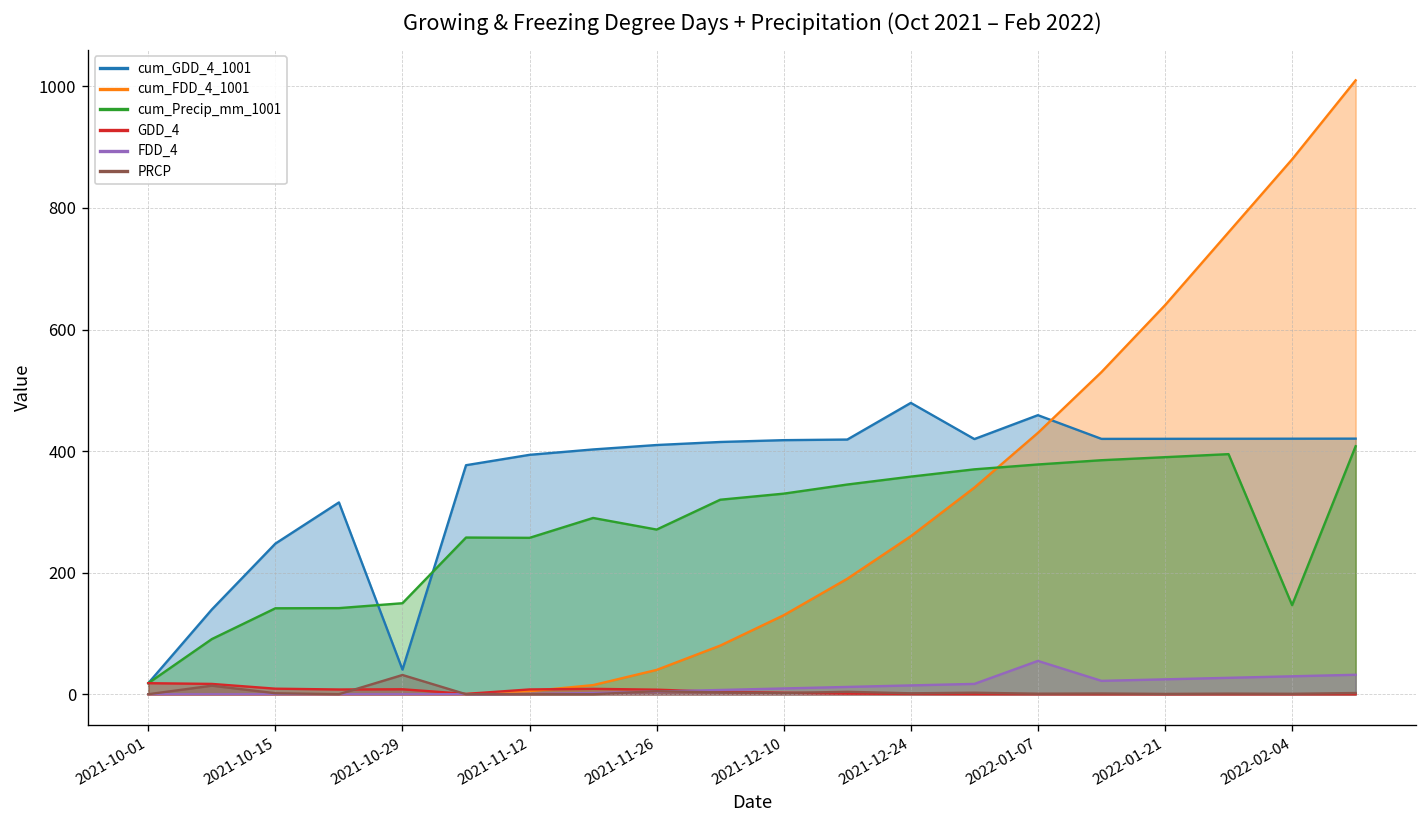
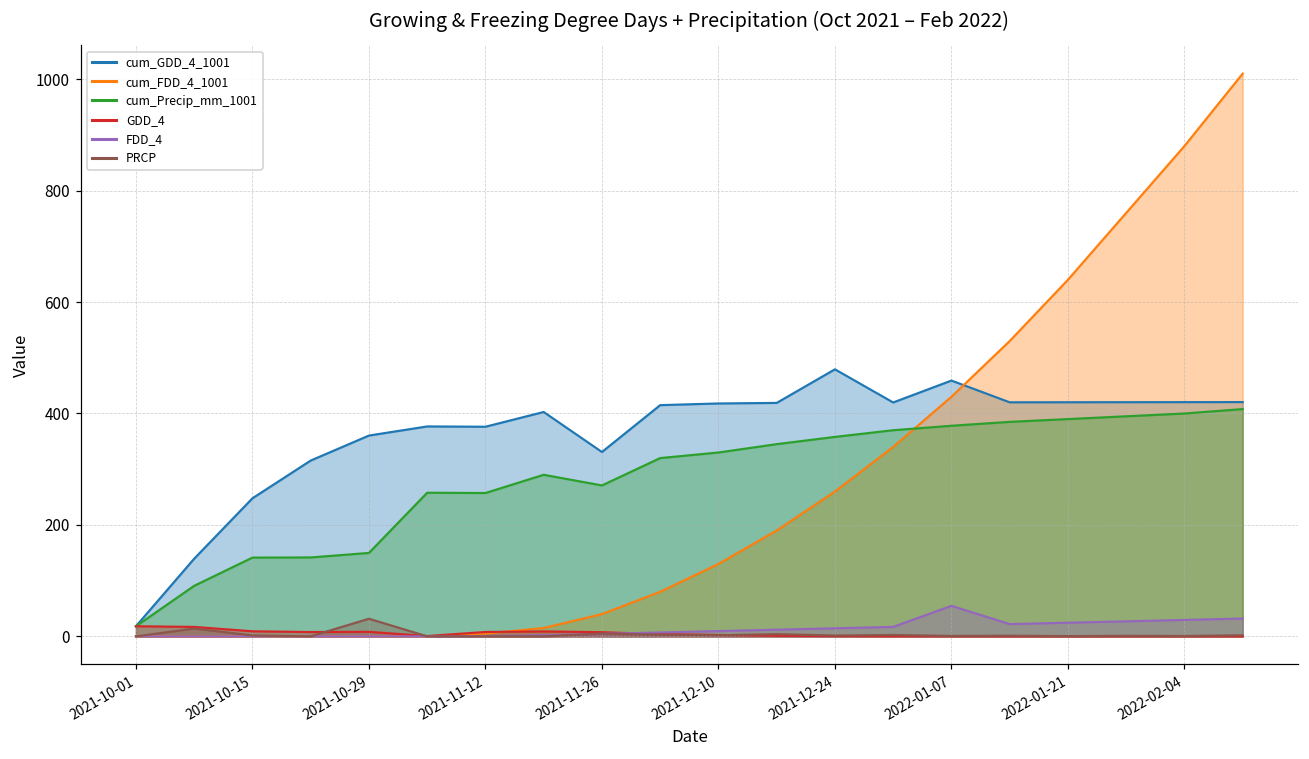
  {
    "cum_GDD_4_1001": {
      "2021-10-15": 250,
-     "2021-10-29": 40,
-     "2021-11-12": 390,
-     "2021-11-26": 410,
+     "2021-10-29": 360,
+     "2021-11-12": 380,
+     "2021-11-26": 330,
      "2021-12-10": 420,
      "2021-12-24": 480,
      "2022-01-07": 460,
      "2022-01-21": 420,
      "2022-02-04": 420
    },
    "cum_Precip_mm_1001": {
      "2021-10-15": 140,
      "2021-10-29": 150,
      "2021-11-12": 260,
      "2021-11-26": 270,
      "2021-12-10": 330,
      "2021-12-24": 360,
      "2022-01-07": 380,
      "2022-01-21": 390,
-     "2022-02-04": 150
+     "2022-02-04": 400
    },
    "FDD_4": {
      "2021-12-10": 10,
      "2021-12-24": 10,
      "2022-01-07": 50,
      "2022-01-21": 20,
      "2022-02-04": 30
    }
  }
